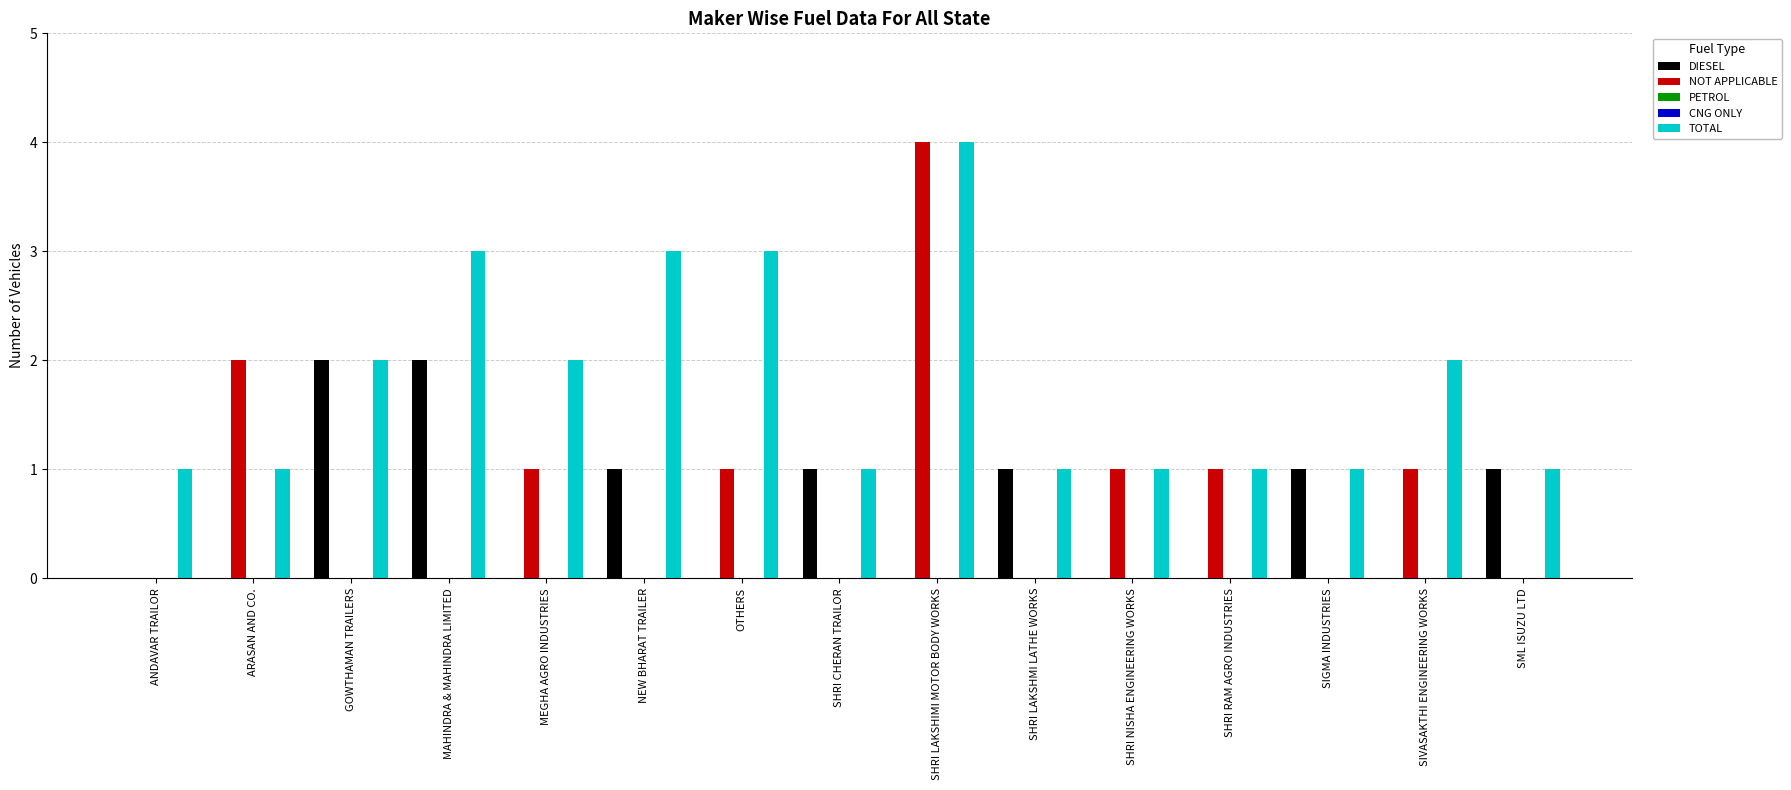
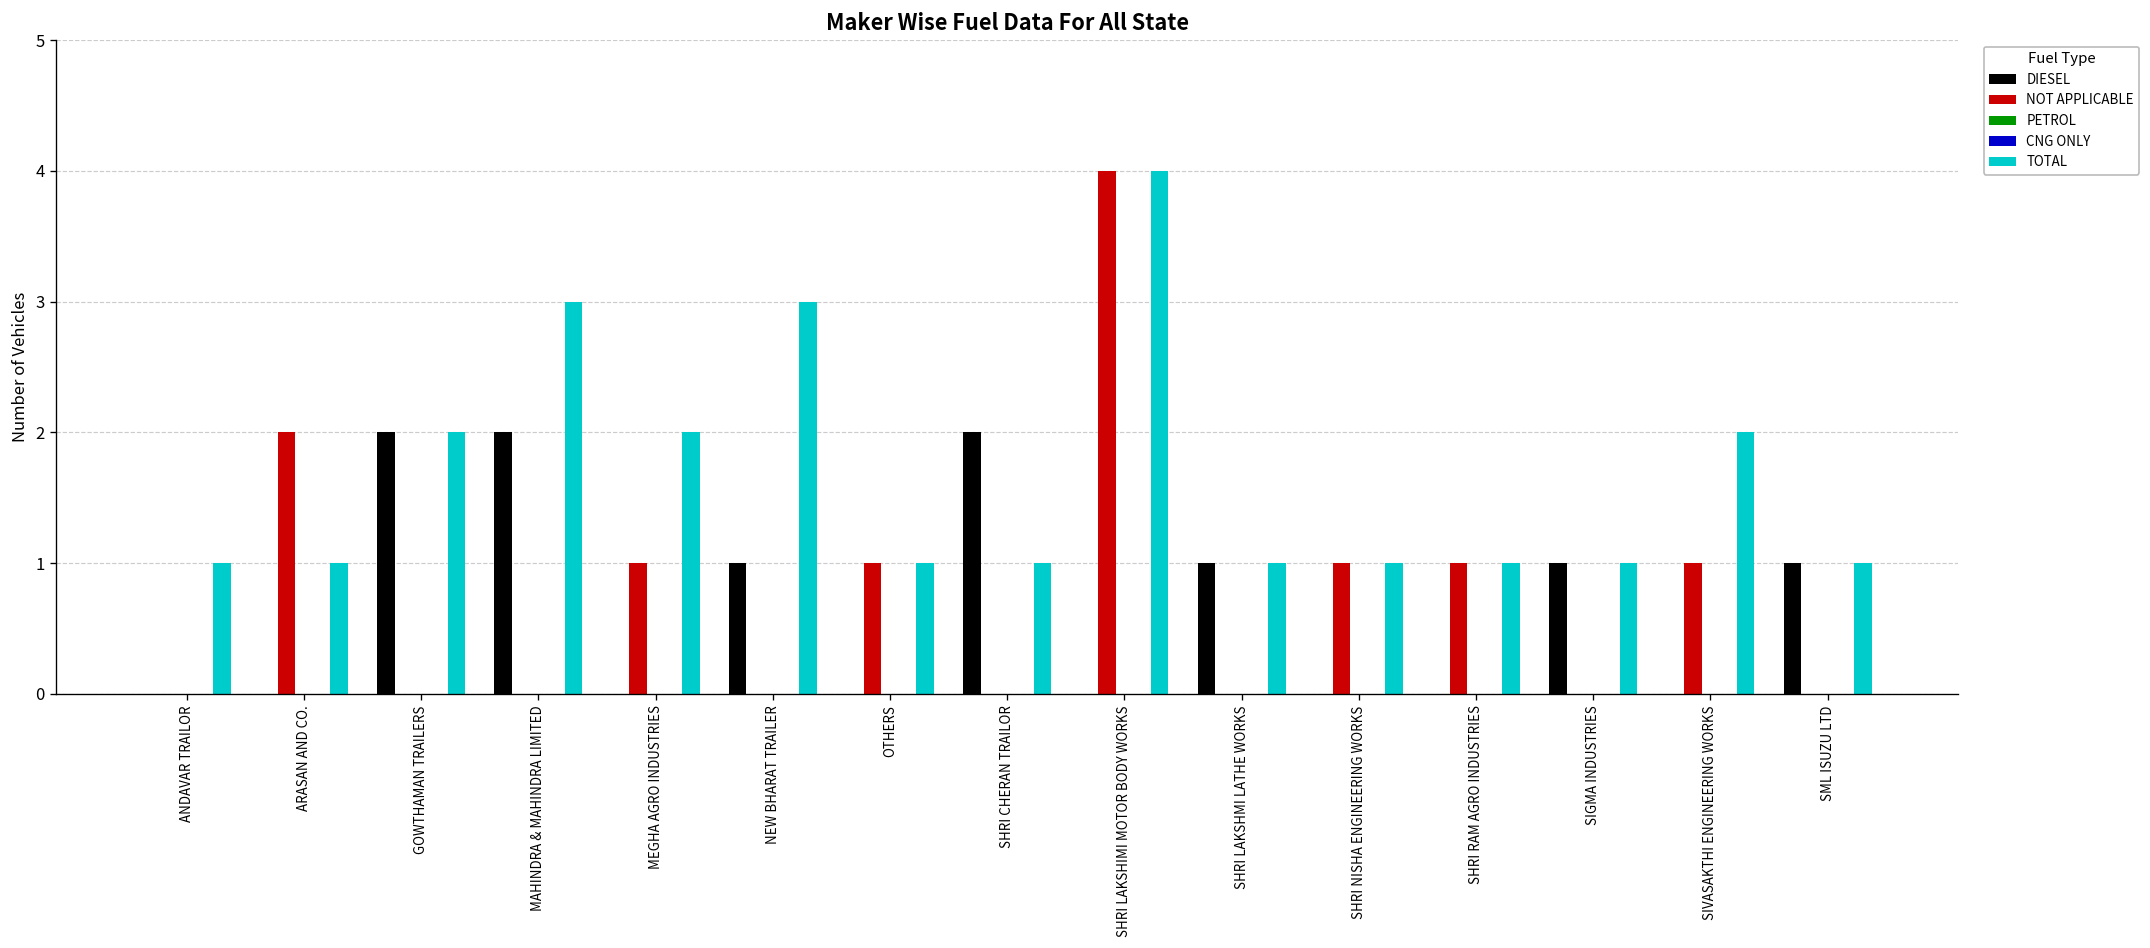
  {
    "DIESEL": {
      "ANDAVAR TRAILOR": 0,
      "ARASAN AND CO.": 0,
      "GOWTHAMAN TRAILERS": 2,
      "MAHINDRA & MAHINDRA LIMITED": 2,
      "MEGHA AGRO INDUSTRIES": 0,
      "NEW BHARAT TRAILER": 1,
      "OTHERS": 0,
-     "SHRI CHERAN TRAILOR": 1,
+     "SHRI CHERAN TRAILOR": 2,
      "SHRI LAKSHIMI MOTOR BODY WORKS": 0,
      "SHRI LAKSHMI LATHE WORKS": 1,
      "SHRI NISHA ENGINEERING WORKS": 0,
      "SHRI RAM AGRO INDUSTRIES": 0,
      "SIGMA INDUSTRIES": 1,
      "SIVASAKTHI ENGINEERING WORKS": 0,
      "SML ISUZU LTD": 1
    },
    "NOT APPLICABLE": {
      "ANDAVAR TRAILOR": 0,
      "ARASAN AND CO.": 2,
      "GOWTHAMAN TRAILERS": 0,
      "MAHINDRA & MAHINDRA LIMITED": 0,
      "MEGHA AGRO INDUSTRIES": 1,
      "NEW BHARAT TRAILER": 0,
      "OTHERS": 1,
      "SHRI CHERAN TRAILOR": 0,
      "SHRI LAKSHIMI MOTOR BODY WORKS": 4,
      "SHRI LAKSHMI LATHE WORKS": 0,
      "SHRI NISHA ENGINEERING WORKS": 1,
      "SHRI RAM AGRO INDUSTRIES": 1,
      "SIGMA INDUSTRIES": 0,
      "SIVASAKTHI ENGINEERING WORKS": 1,
      "SML ISUZU LTD": 0
    },
    "PETROL": {
      "ANDAVAR TRAILOR": 0,
      "ARASAN AND CO.": 0,
      "GOWTHAMAN TRAILERS": 0,
      "MAHINDRA & MAHINDRA LIMITED": 0,
      "MEGHA AGRO INDUSTRIES": 0,
      "NEW BHARAT TRAILER": 0,
      "OTHERS": 0,
      "SHRI CHERAN TRAILOR": 0,
      "SHRI LAKSHIMI MOTOR BODY WORKS": 0,
      "SHRI LAKSHMI LATHE WORKS": 0,
      "SHRI NISHA ENGINEERING WORKS": 0,
      "SHRI RAM AGRO INDUSTRIES": 0,
      "SIGMA INDUSTRIES": 0,
      "SIVASAKTHI ENGINEERING WORKS": 0,
      "SML ISUZU LTD": 0
    },
    "CNG ONLY": {
      "ANDAVAR TRAILOR": 0,
      "ARASAN AND CO.": 0,
      "GOWTHAMAN TRAILERS": 0,
      "MAHINDRA & MAHINDRA LIMITED": 0,
      "MEGHA AGRO INDUSTRIES": 0,
      "NEW BHARAT TRAILER": 0,
      "OTHERS": 0,
      "SHRI CHERAN TRAILOR": 0,
      "SHRI LAKSHIMI MOTOR BODY WORKS": 0,
      "SHRI LAKSHMI LATHE WORKS": 0,
      "SHRI NISHA ENGINEERING WORKS": 0,
      "SHRI RAM AGRO INDUSTRIES": 0,
      "SIGMA INDUSTRIES": 0,
      "SIVASAKTHI ENGINEERING WORKS": 0,
      "SML ISUZU LTD": 0
    },
    "TOTAL": {
      "ANDAVAR TRAILOR": 1,
      "ARASAN AND CO.": 1,
      "GOWTHAMAN TRAILERS": 2,
      "MAHINDRA & MAHINDRA LIMITED": 3,
      "MEGHA AGRO INDUSTRIES": 2,
      "NEW BHARAT TRAILER": 3,
-     "OTHERS": 3,
+     "OTHERS": 1,
      "SHRI CHERAN TRAILOR": 1,
      "SHRI LAKSHIMI MOTOR BODY WORKS": 4,
      "SHRI LAKSHMI LATHE WORKS": 1,
      "SHRI NISHA ENGINEERING WORKS": 1,
      "SHRI RAM AGRO INDUSTRIES": 1,
      "SIGMA INDUSTRIES": 1,
      "SIVASAKTHI ENGINEERING WORKS": 2,
      "SML ISUZU LTD": 1
    }
  }
